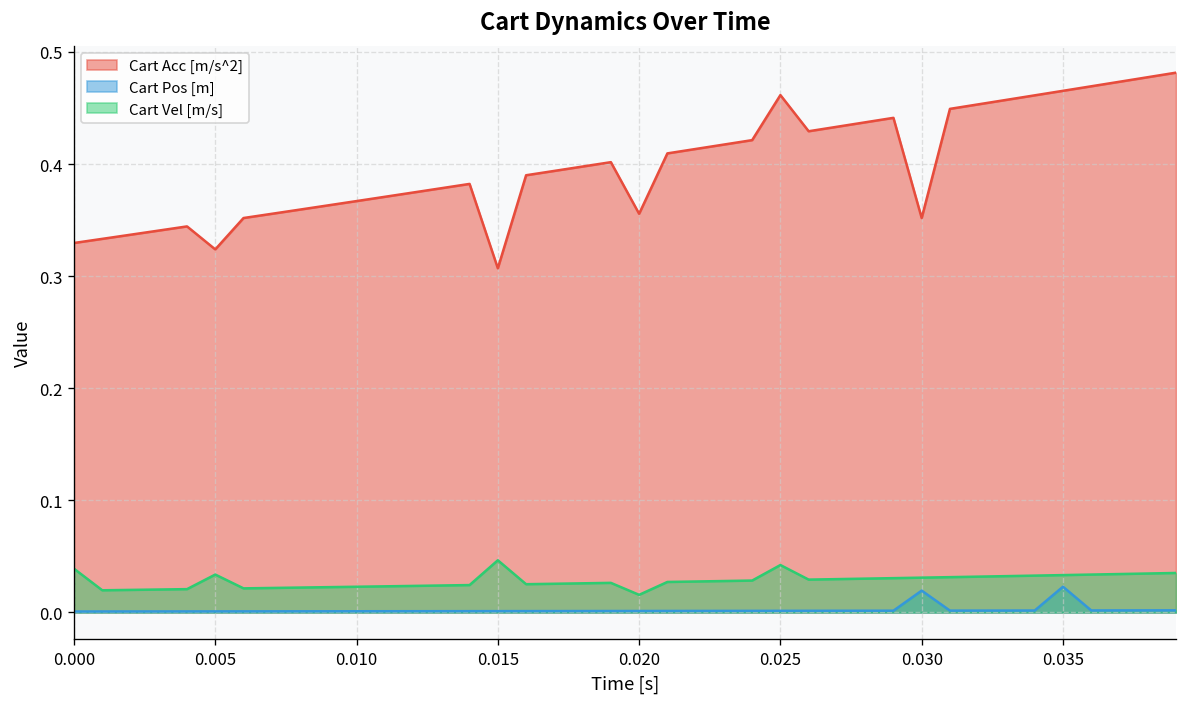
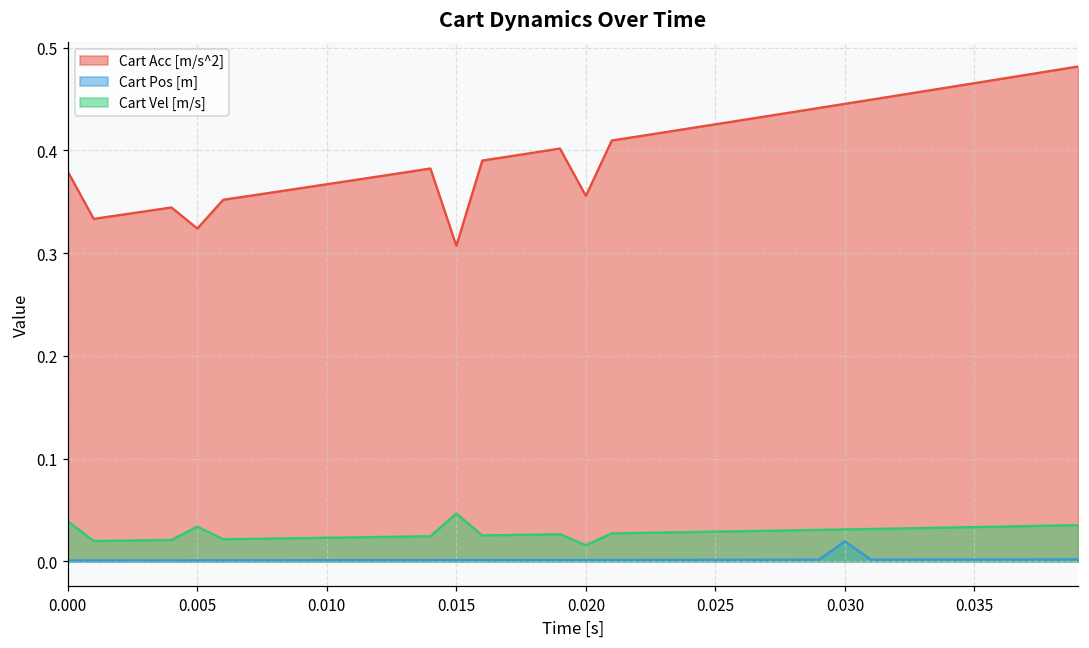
  {
    "Cart Acc [m/s^2]": {
-     "0.000": 0.33,
+     "0.000": 0.38,
      "0.005": 0.32,
      "0.010": 0.37,
      "0.015": 0.31,
      "0.020": 0.36,
-     "0.025": 0.46,
-     "0.030": 0.35,
+     "0.025": 0.43,
+     "0.030": 0.45,
      "0.035": 0.47
    },
    "Cart Pos [m]": {
      "0.000": 0.00,
      "0.005": 0.00,
      "0.010": 0.00,
      "0.015": 0.00,
      "0.020": 0.00,
      "0.025": 0.00,
      "0.030": 0.02,
-     "0.035": 0.02
+     "0.035": 0.00
    },
    "Cart Vel [m/s]": {
      "0.000": 0.04,
      "0.005": 0.03,
      "0.010": 0.02,
      "0.015": 0.05,
      "0.020": 0.02,
-     "0.025": 0.04,
+     "0.025": 0.03,
      "0.030": 0.03,
      "0.035": 0.03
    }
  }
